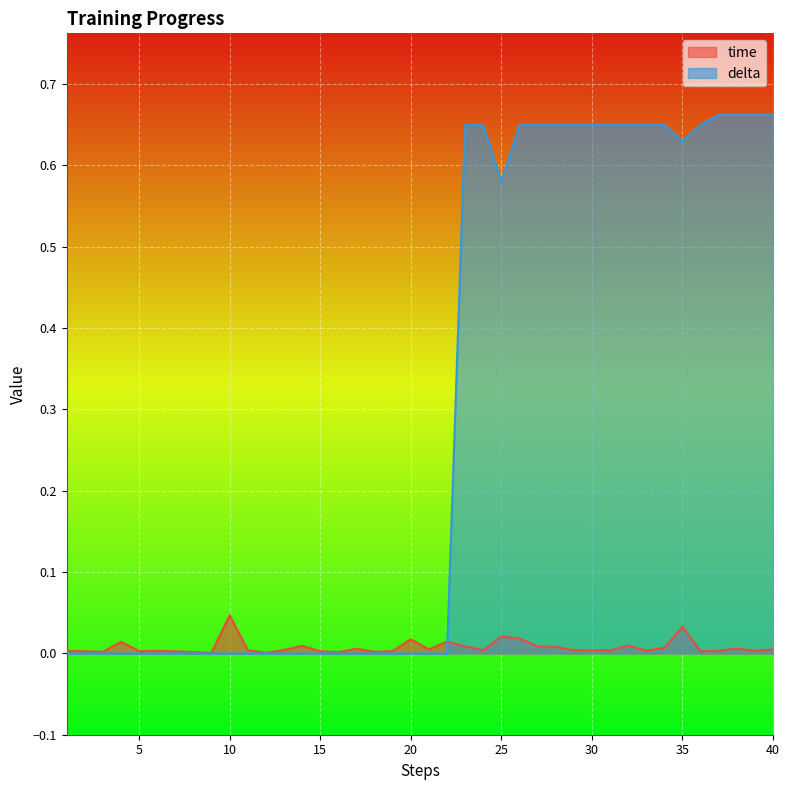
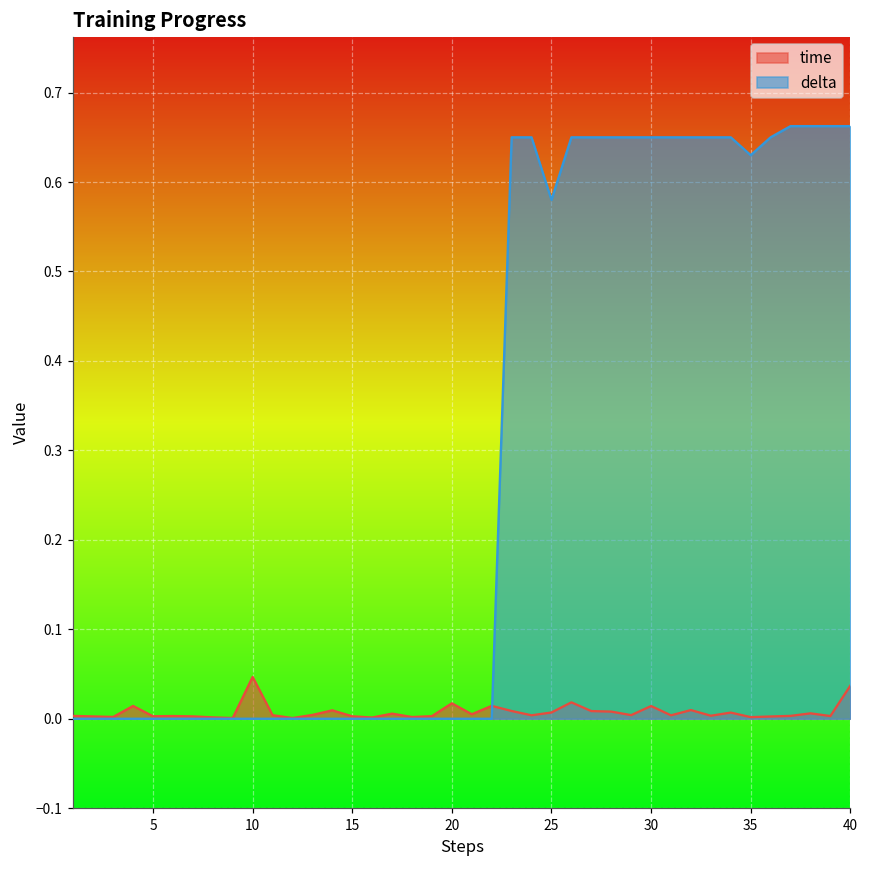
  {
    "time": {
      "10": 0.05,
      "20": 0.02,
-     "25": 0.02,
-     "30": 0.00,
-     "35": 0.03,
-     "40": 0.00
+     "25": 0.01,
+     "30": 0.01,
+     "35": 0.00,
+     "40": 0.04
    },
    "delta": {
      "10": 0.00,
      "20": 0.00,
      "25": 0.58,
      "30": 0.65,
      "35": 0.63,
      "40": 0.66
    }
  }
